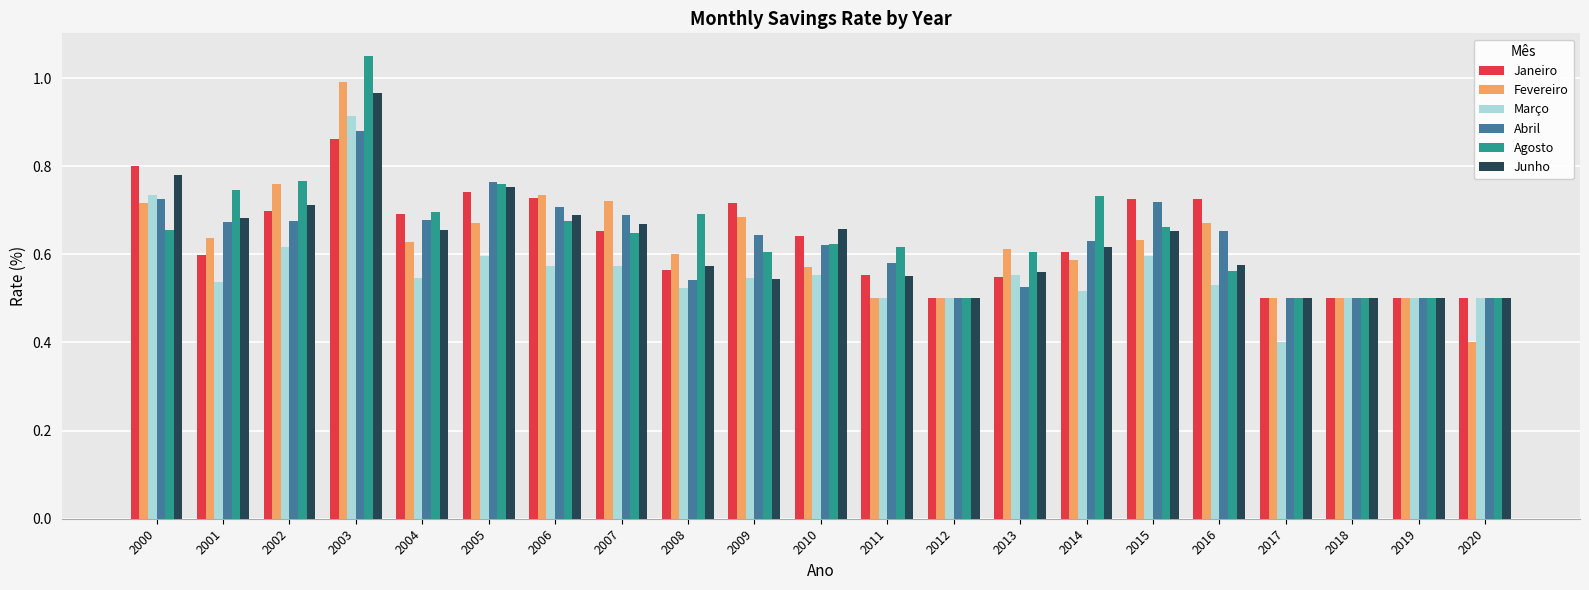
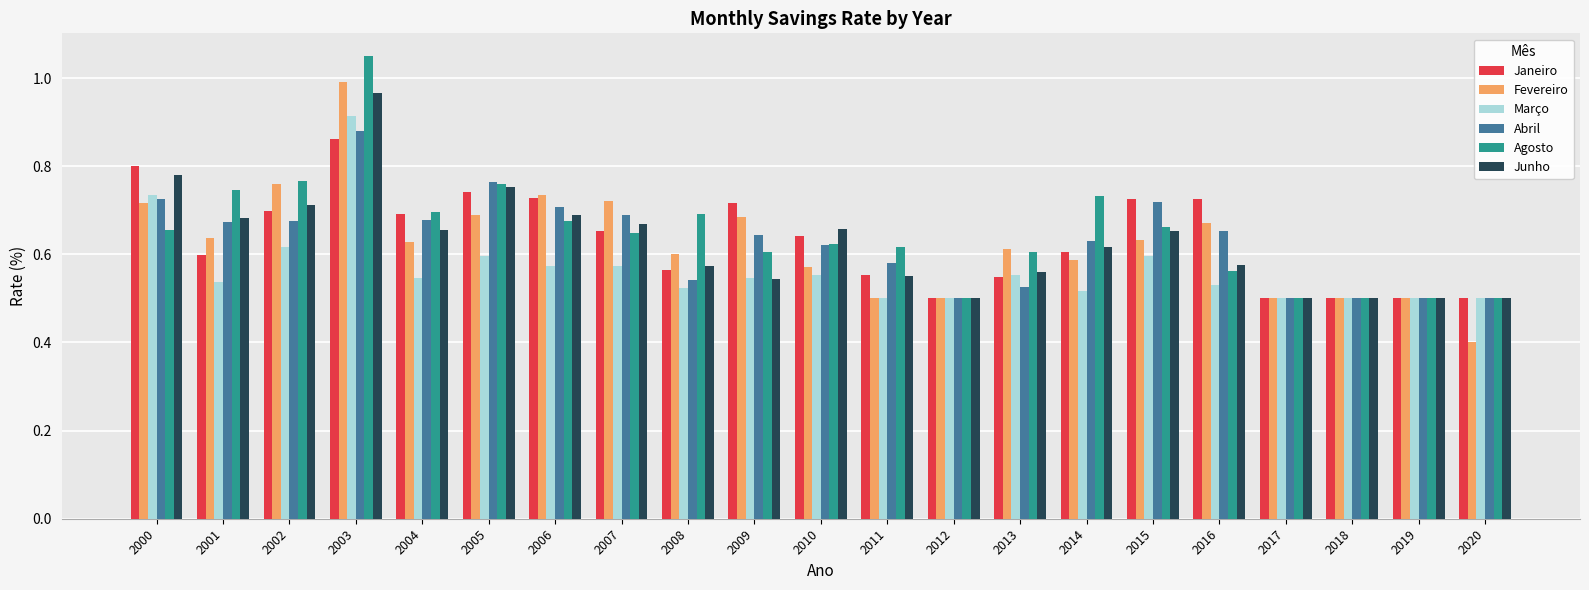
  {
    "Janeiro": {
      "2000": 0.80,
      "2001": 0.60,
      "2002": 0.70,
      "2003": 0.86,
      "2004": 0.69,
      "2005": 0.74,
      "2006": 0.73,
      "2007": 0.65,
      "2008": 0.56,
      "2009": 0.72,
      "2010": 0.64,
      "2011": 0.55,
      "2012": 0.50,
      "2013": 0.55,
      "2014": 0.61,
      "2015": 0.73,
      "2016": 0.73,
      "2017": 0.50,
      "2018": 0.50,
      "2019": 0.50,
      "2020": 0.50
    },
    "Fevereiro": {
      "2000": 0.72,
      "2001": 0.64,
      "2002": 0.76,
      "2003": 0.99,
      "2004": 0.63,
-     "2005": 0.67,
+     "2005": 0.69,
      "2006": 0.73,
      "2007": 0.72,
      "2008": 0.60,
      "2009": 0.68,
      "2010": 0.57,
      "2011": 0.50,
      "2012": 0.50,
      "2013": 0.61,
      "2014": 0.59,
      "2015": 0.63,
      "2016": 0.67,
      "2017": 0.50,
      "2018": 0.50,
      "2019": 0.50,
      "2020": 0.40
    },
    "Março": {
      "2000": 0.73,
      "2001": 0.54,
      "2002": 0.62,
      "2003": 0.91,
      "2004": 0.55,
      "2005": 0.6,
      "2006": 0.57,
      "2007": 0.57,
      "2008": 0.52,
      "2009": 0.55,
      "2010": 0.55,
      "2011": 0.5,
      "2012": 0.5,
      "2013": 0.55,
      "2014": 0.52,
      "2015": 0.6,
      "2016": 0.53,
-     "2017": 0.4,
+     "2017": 0.5,
      "2018": 0.5,
      "2019": 0.5,
      "2020": 0.5
    },
    "Junho": {
      "2000": 0.78,
      "2001": 0.68,
      "2002": 0.71,
      "2003": 0.97,
      "2004": 0.66,
      "2005": 0.75,
      "2006": 0.69,
      "2007": 0.67,
      "2008": 0.57,
      "2009": 0.55,
      "2010": 0.66,
      "2011": 0.55,
      "2012": 0.50,
      "2013": 0.56,
      "2014": 0.62,
      "2015": 0.65,
      "2016": 0.58,
      "2017": 0.50,
      "2018": 0.50,
      "2019": 0.50,
      "2020": 0.50
    }
  }
